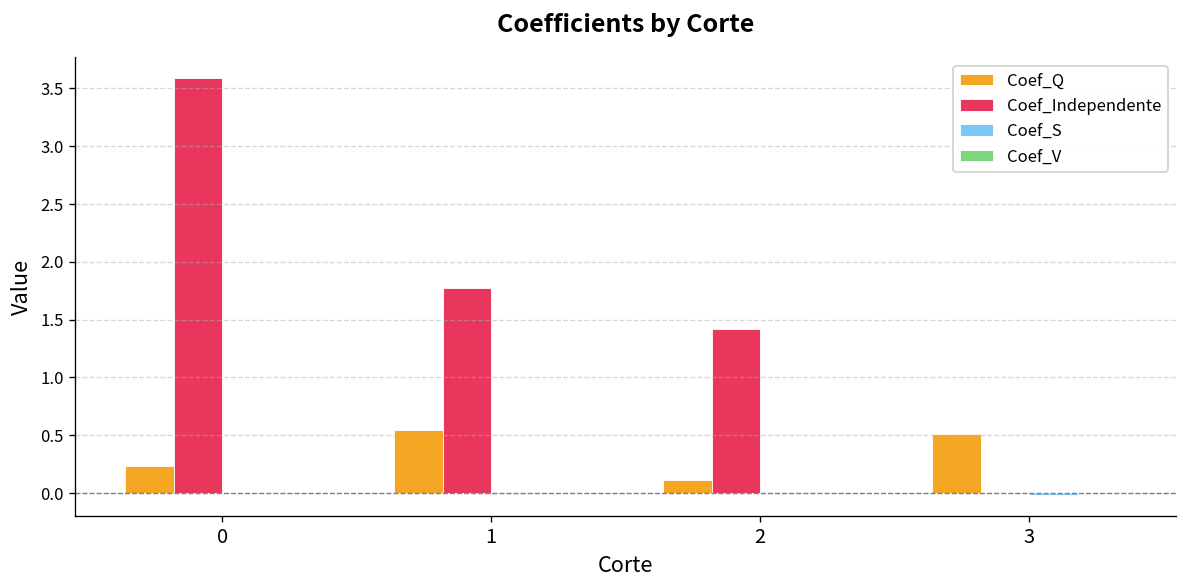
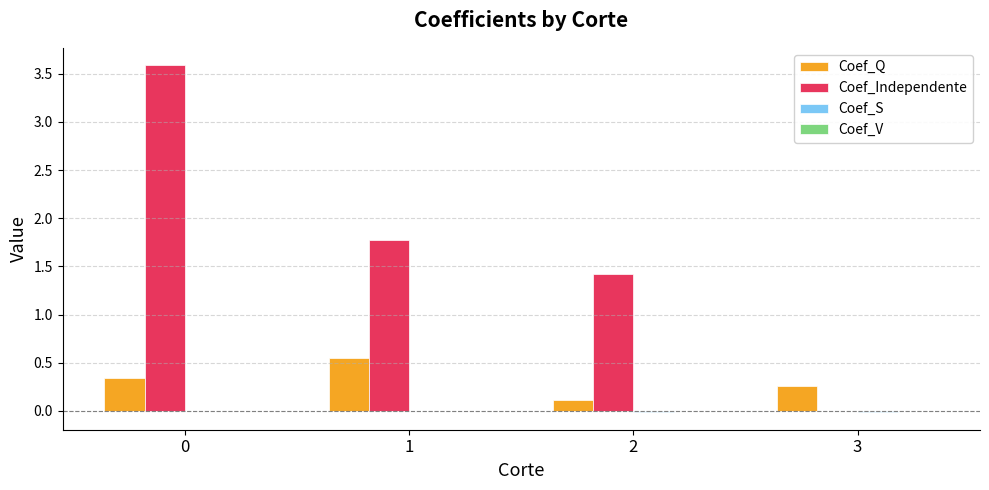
  {
    "Coef_Q": {
-     "0": 0.2,
+     "0": 0.3,
      "1": 0.5,
      "2": 0.1,
-     "3": 0.5
+     "3": 0.3
    },
    "Coef_Independente": {
      "0": 3.6,
      "1": 1.8,
      "2": 1.4
    },
    "Coef_V": {
      "0": 0.0,
      "1": 0.0,
      "2": 0.0,
      "3": 0.0
    }
  }
